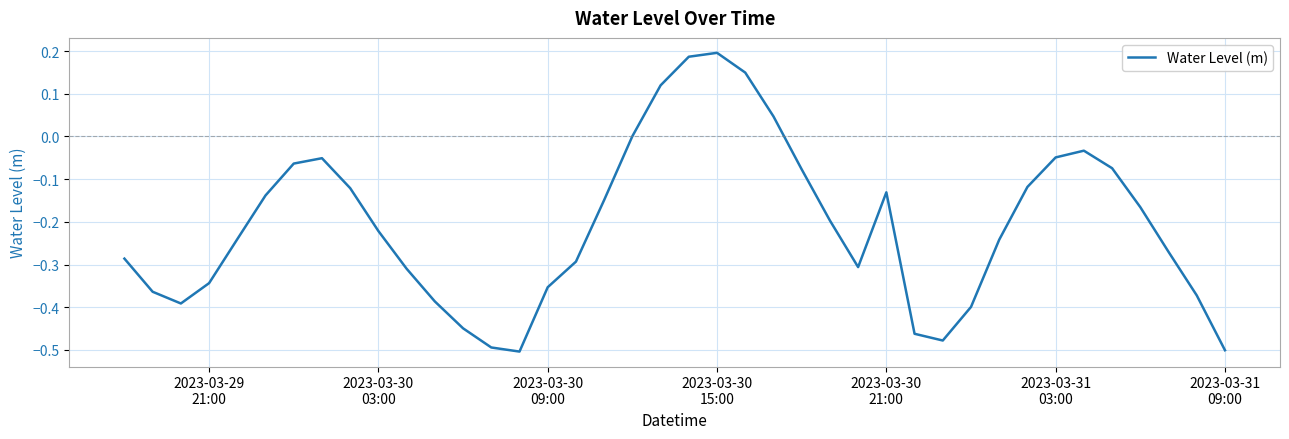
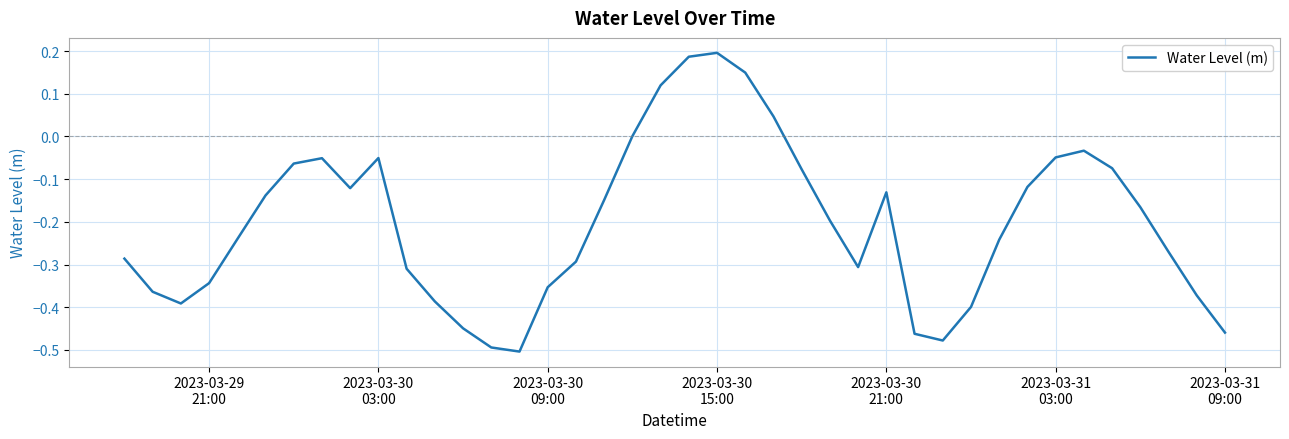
  {
    "2023-03-29 21:00": -0.34,
-   "2023-03-30 03:00": -0.22,
+   "2023-03-30 03:00": -0.05,
    "2023-03-30 09:00": -0.35,
    "2023-03-30 15:00": 0.20,
    "2023-03-30 21:00": -0.13,
    "2023-03-31 03:00": -0.05,
-   "2023-03-31 09:00": -0.50
+   "2023-03-31 09:00": -0.46
  }
